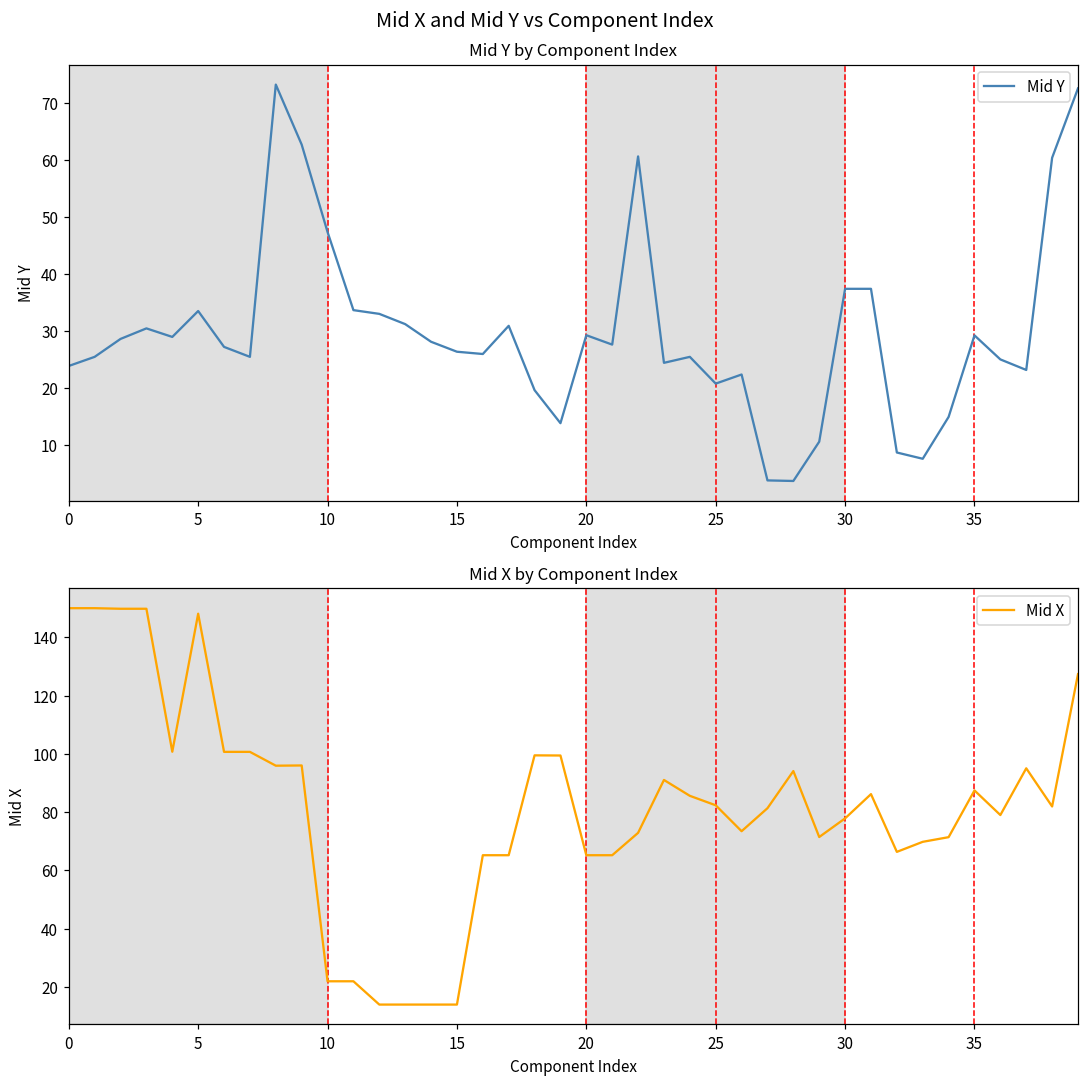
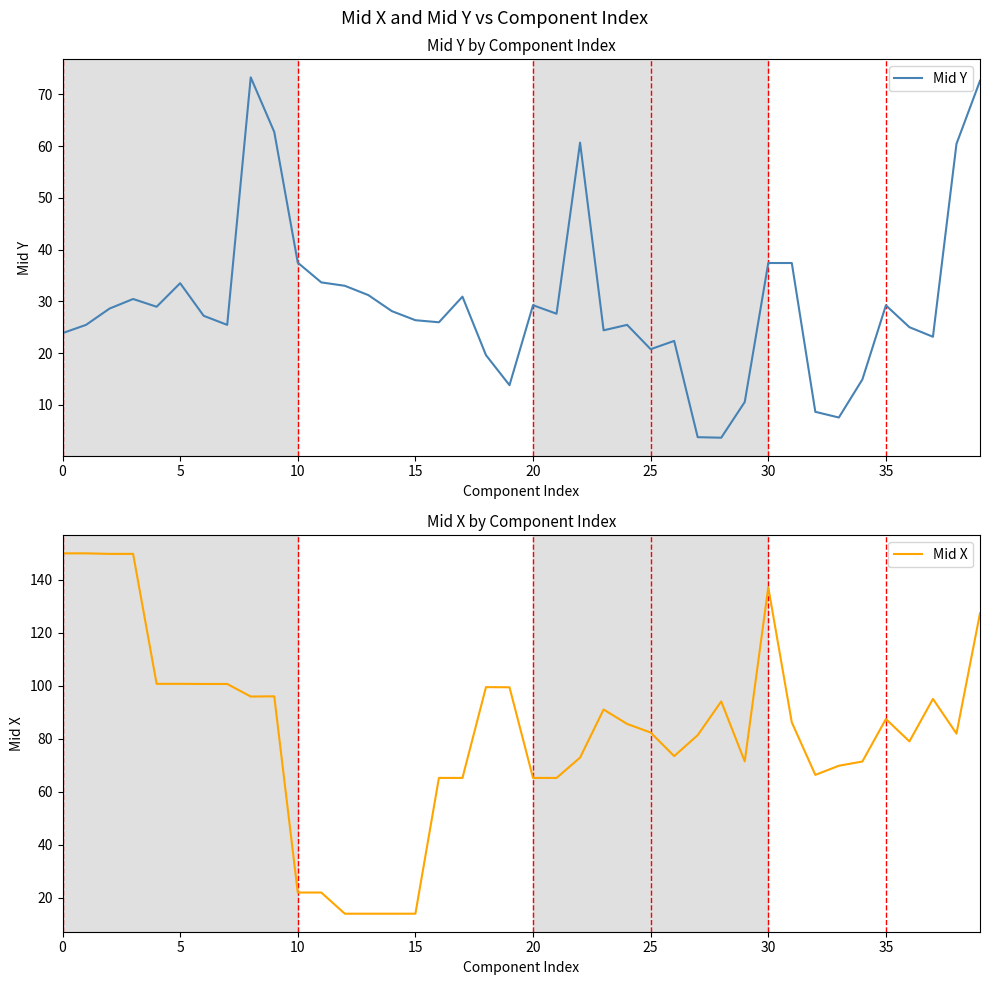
  {
    "Mid Y by Component Index": {
      "0": 24,
      "5": 34,
-     "10": 47,
+     "10": 37,
      "15": 26,
      "20": 29,
      "25": 21,
      "30": 37,
      "35": 29
    },
    "Mid X by Component Index": {
      "0": 150,
-     "5": 148,
+     "5": 101,
      "10": 22,
      "15": 14,
      "20": 65,
      "25": 82,
-     "30": 78,
+     "30": 137,
      "35": 87
    }
  }
